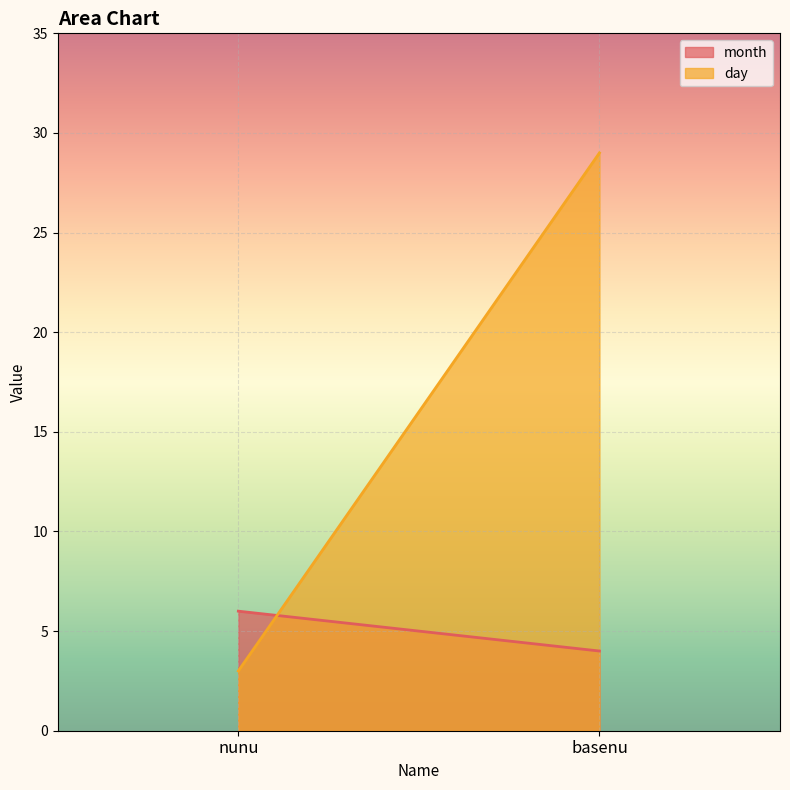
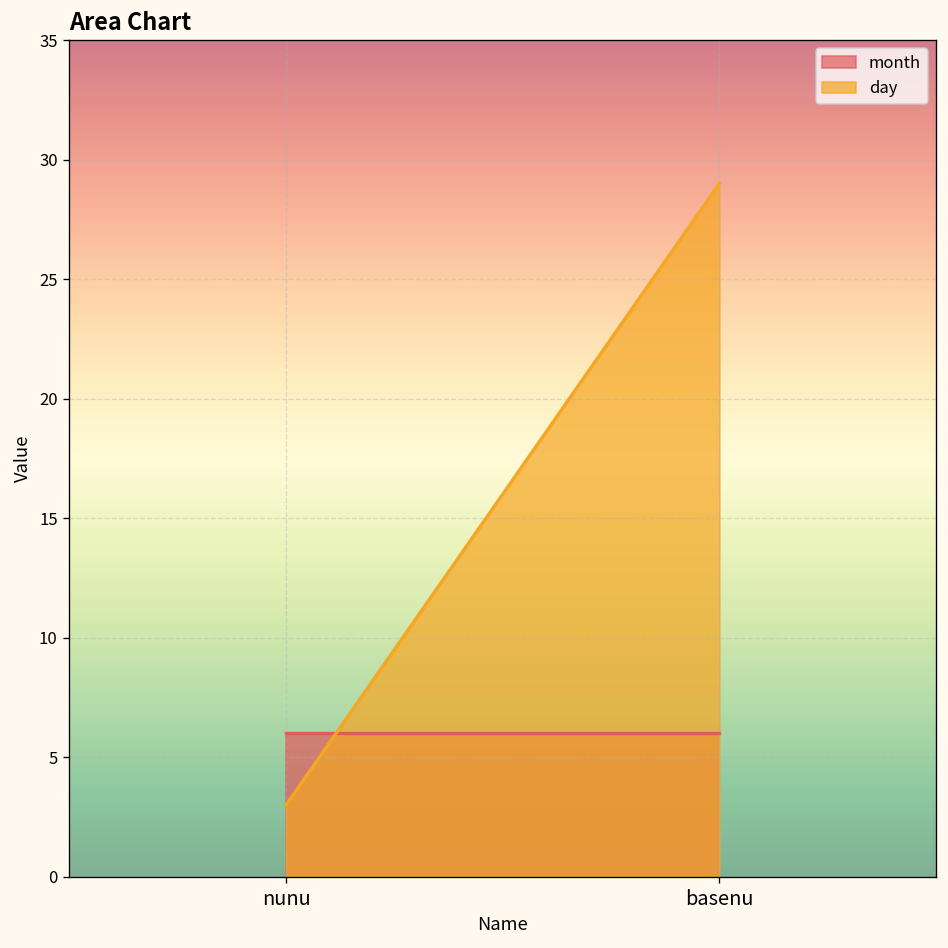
  {
    "month": {
      "nunu": 6,
-     "basenu": 4
+     "basenu": 6
    },
    "day": {
      "nunu": 3,
      "basenu": 29
    }
  }
